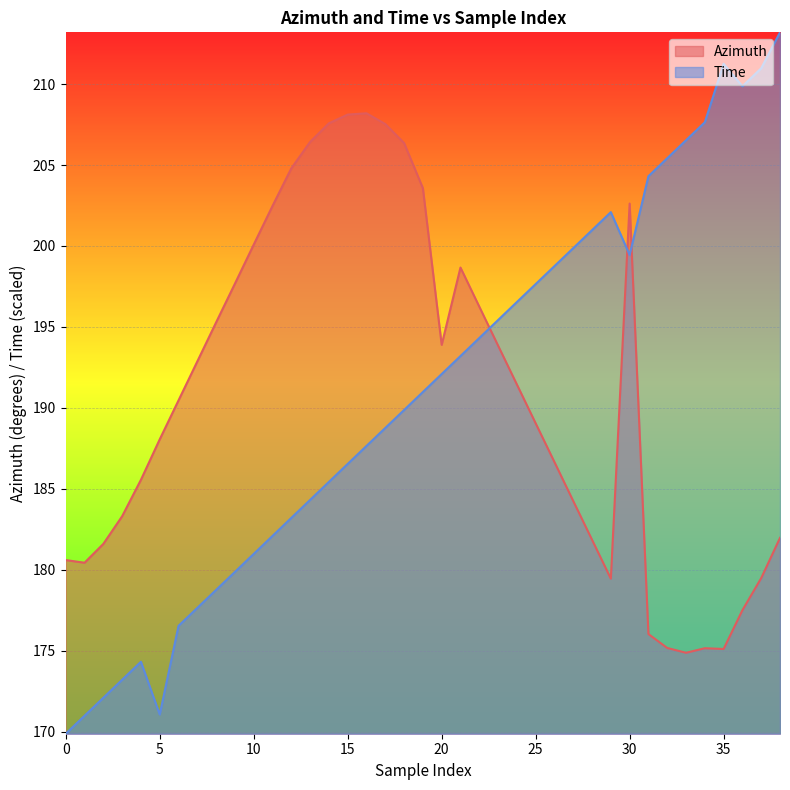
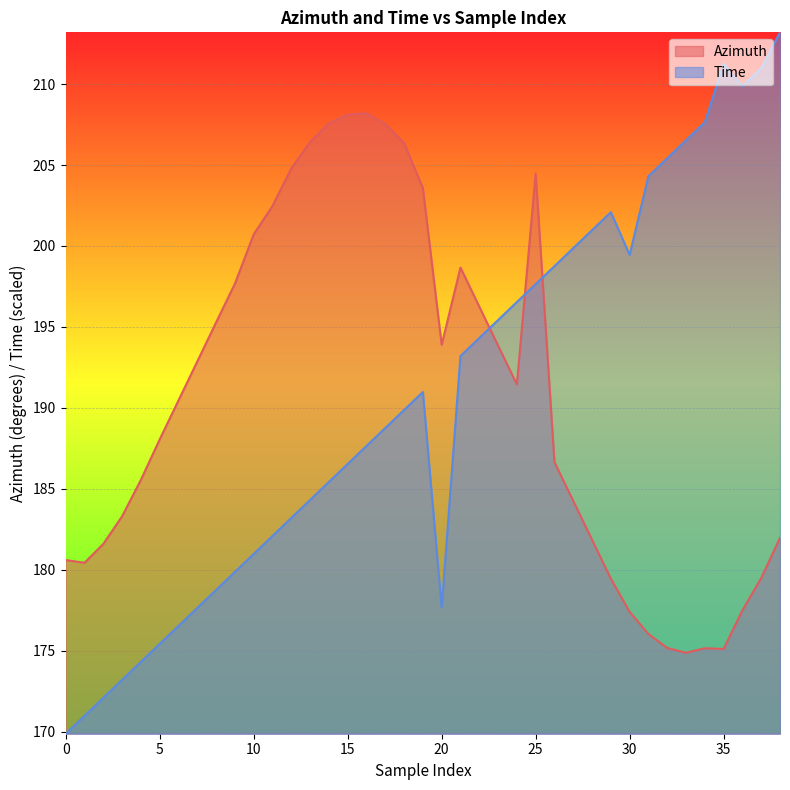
  {
    "Azimuth": {
      "0": 180.6,
      "5": 188.1,
-     "10": 200.1,
+     "10": 200.7,
      "15": 208.1,
      "20": 193.9,
-     "25": 189.0,
-     "30": 202.6,
+     "25": 204.5,
+     "30": 177.4,
      "35": 175.1
    },
    "Time": {
      "0": 169.9,
-     "5": 171.1,
+     "5": 175.4,
      "10": 181.0,
      "15": 186.5,
-     "20": 192.1,
+     "20": 177.7,
      "25": 197.6,
      "30": 199.4
    }
  }
